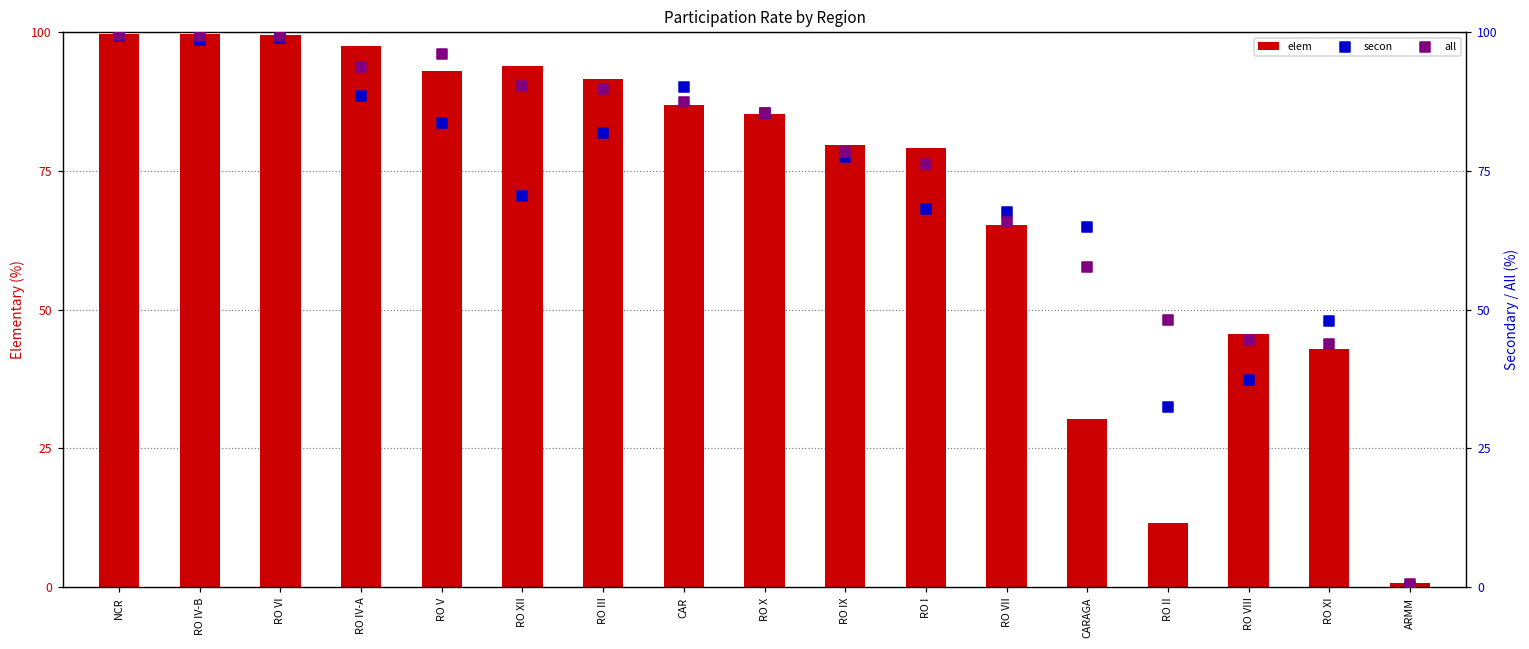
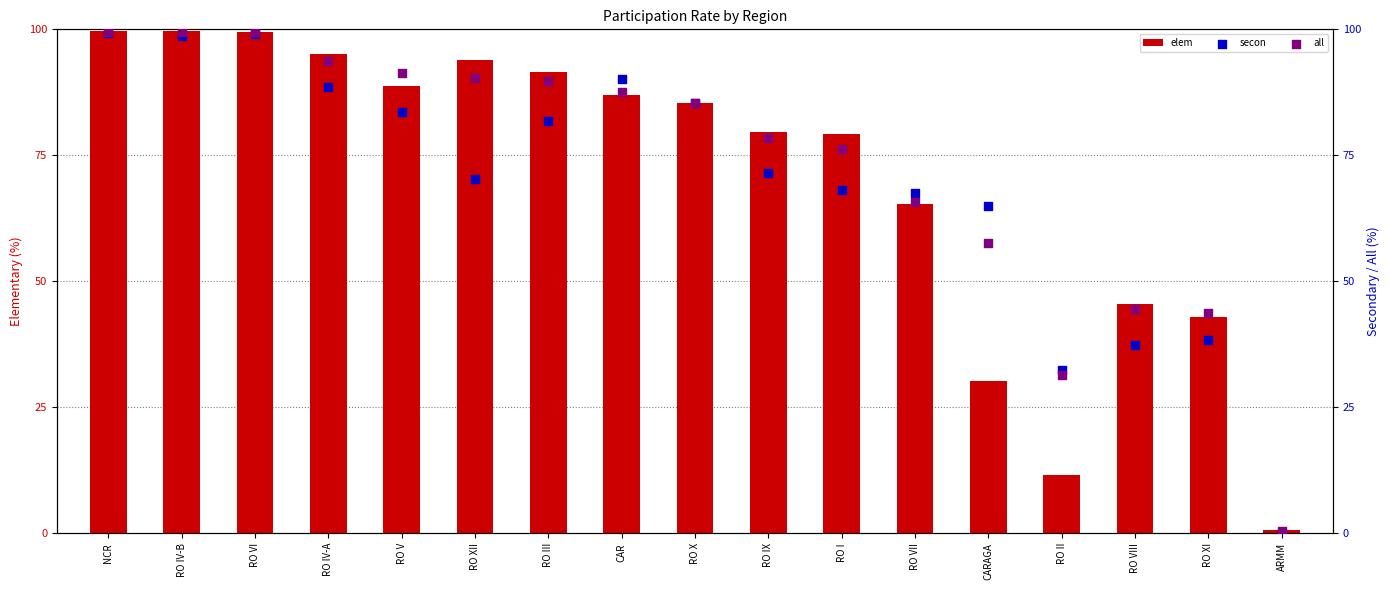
  {
    "elem": {
      "NCR": 100,
      "RO IV-B": 100,
      "RO VI": 100,
-     "RO IV-A": 98,
-     "RO V": 93,
+     "RO IV-A": 95,
+     "RO V": 89,
      "RO XII": 94,
      "RO III": 92,
      "CAR": 87,
      "RO X": 85,
      "RO IX": 80,
      "RO I": 79,
      "RO VII": 65,
      "CARAGA": 30,
      "RO II": 12,
      "RO VIII": 46,
      "RO XI": 43,
      "ARMM": 1
    },
    "secon": {
-     "RO IX": 78,
-     "RO XI": 48
+     "RO IX": 72,
+     "RO XI": 38
    },
    "all": {
-     "RO V": 96,
-     "RO II": 48
+     "RO V": 91,
+     "RO II": 31
    }
  }
